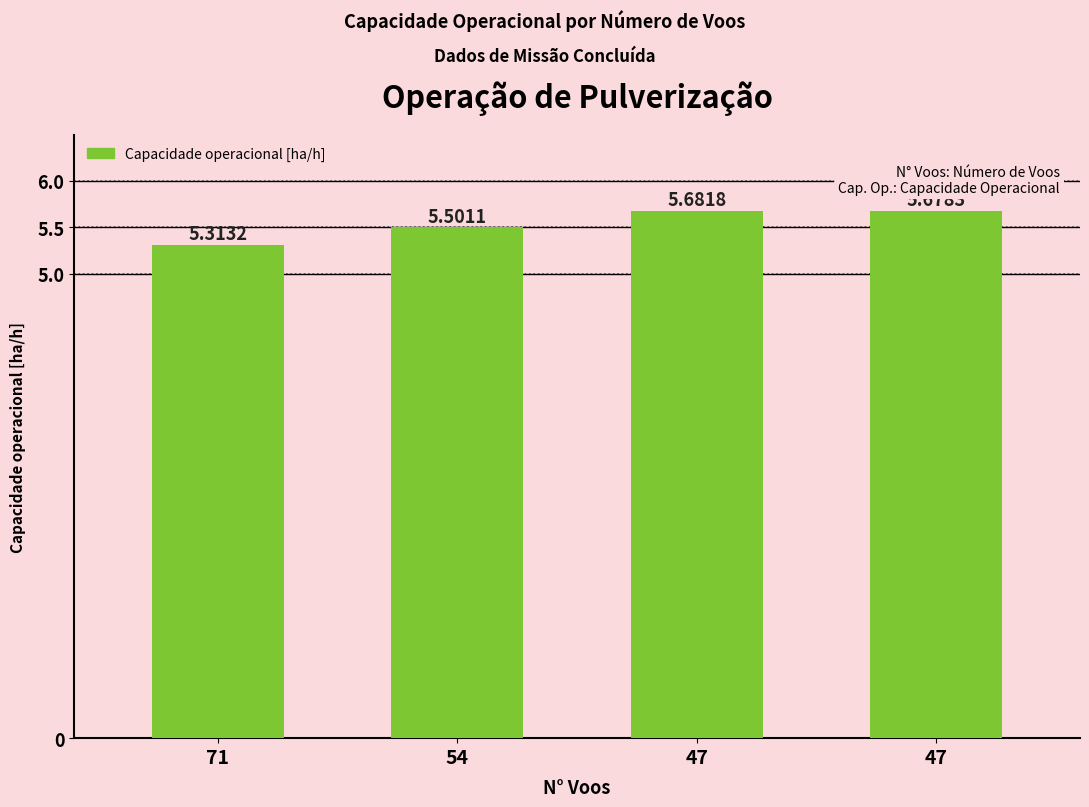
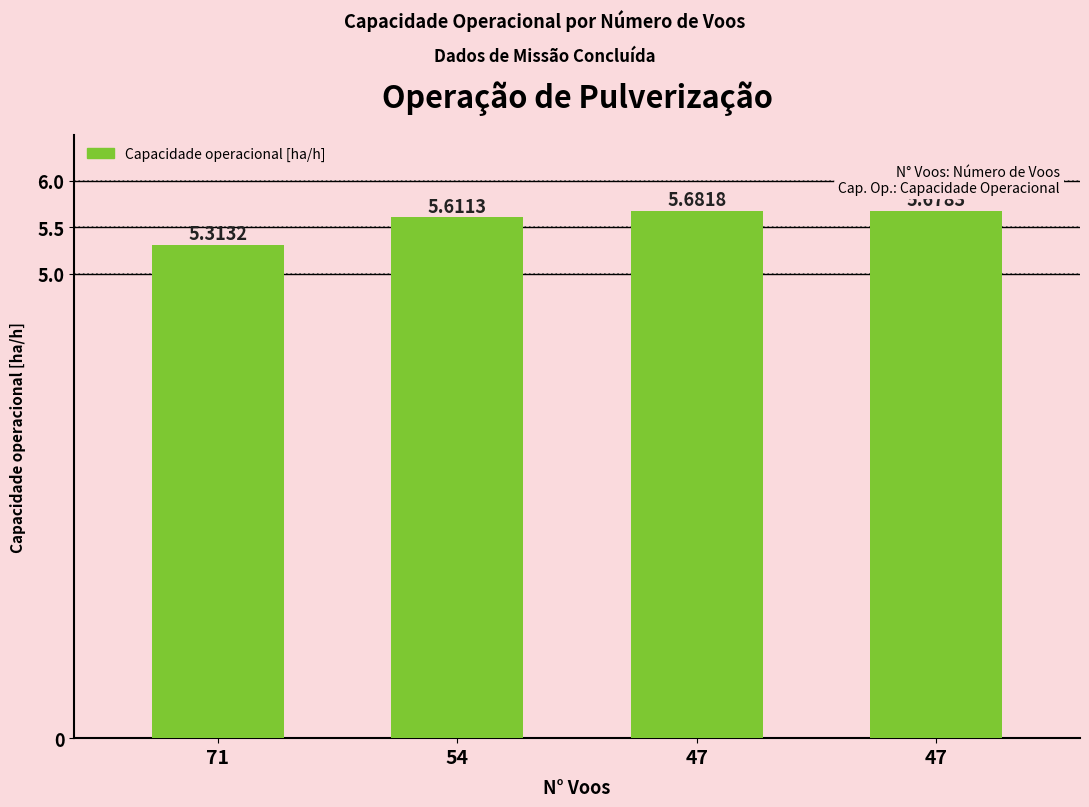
  {
    "71": 5.3132,
-   "54": 5.5011
+   "54": 5.6113
  }
